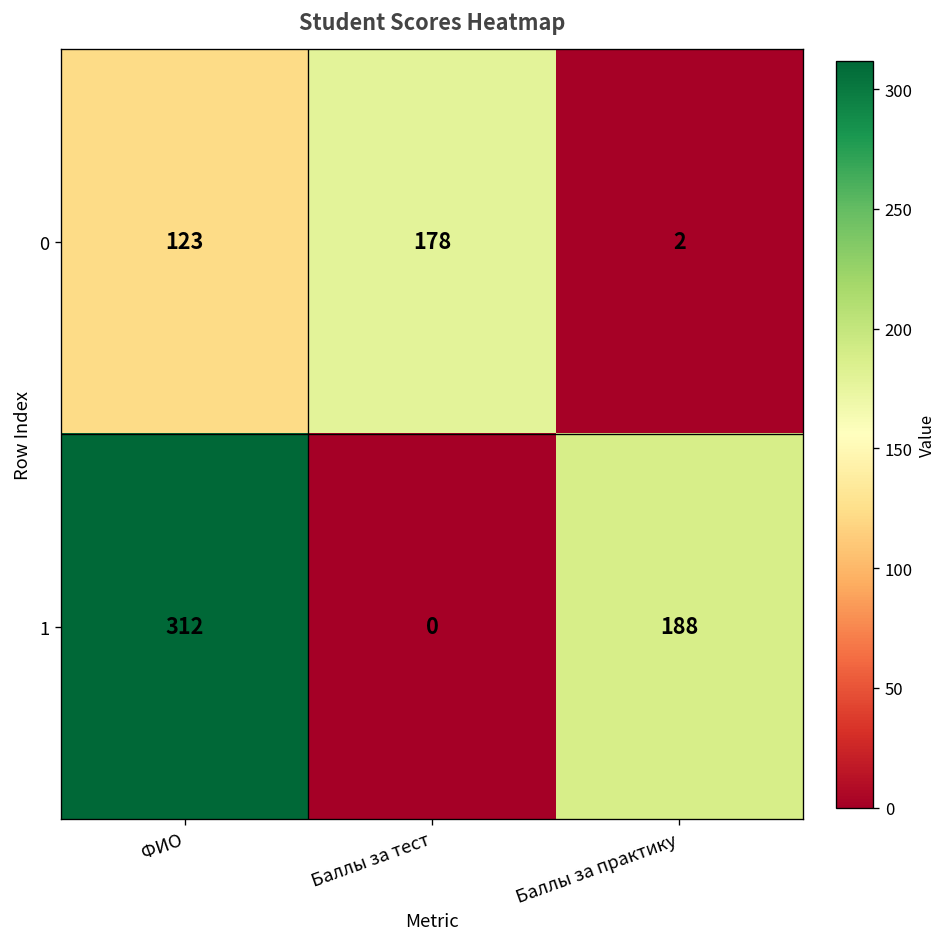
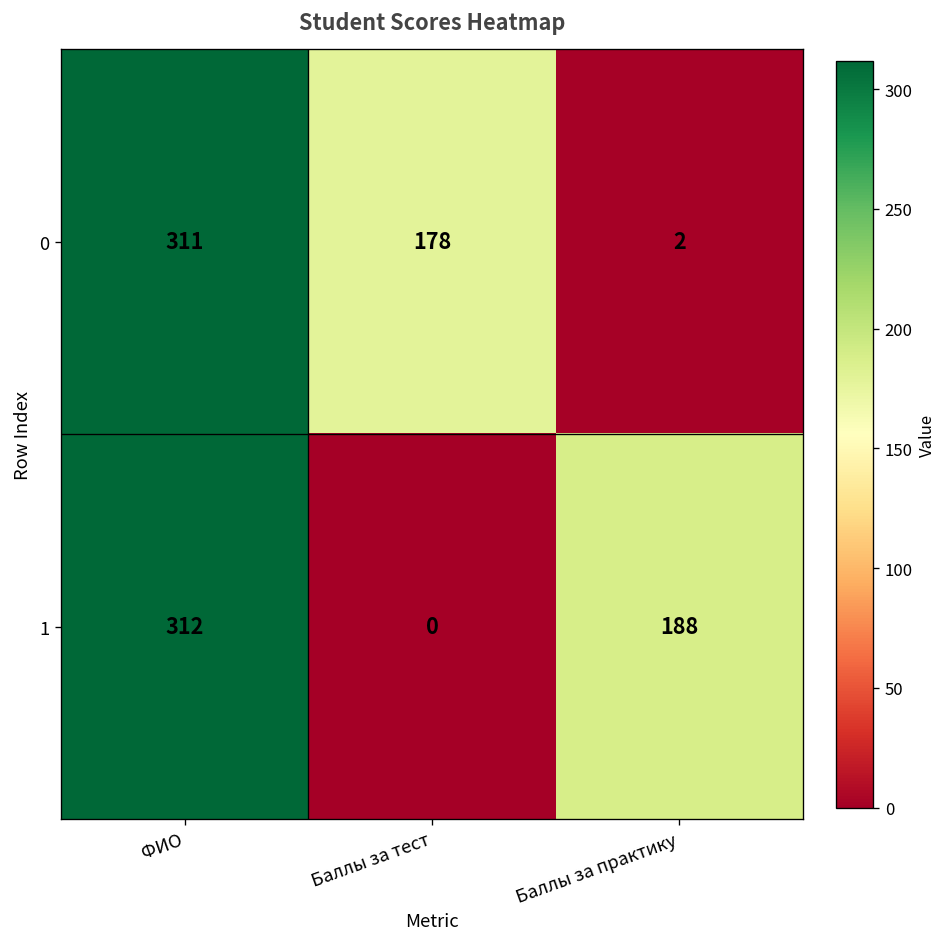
  {
    "0": {
-     "ФИО": 123,
+     "ФИО": 311,
      "Баллы за тест": 178,
      "Баллы за практику": 2
    },
    "1": {
      "ФИО": 312,
      "Баллы за тест": 0,
      "Баллы за практику": 188
    }
  }
